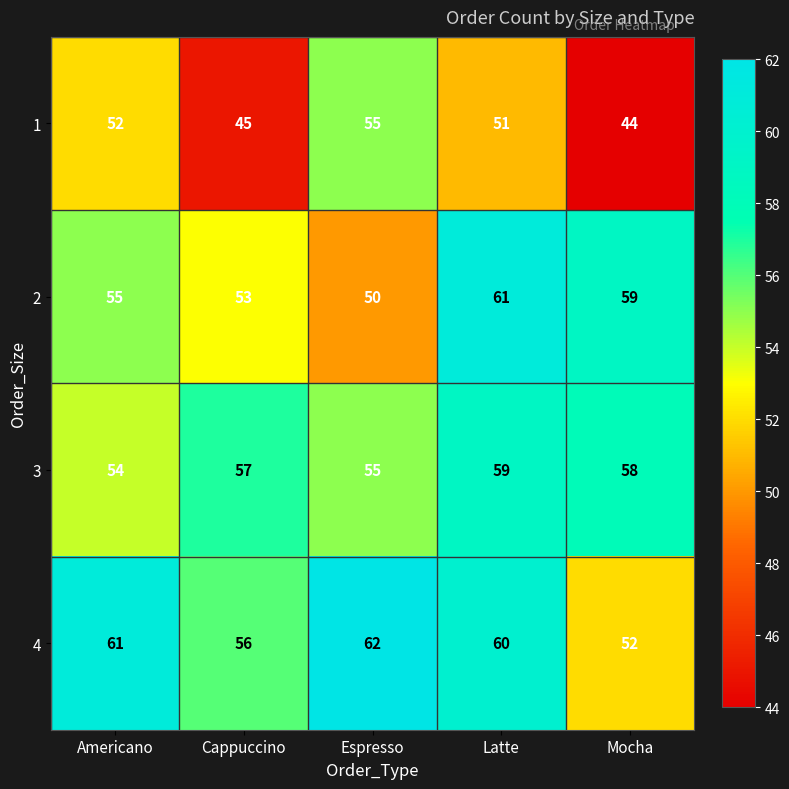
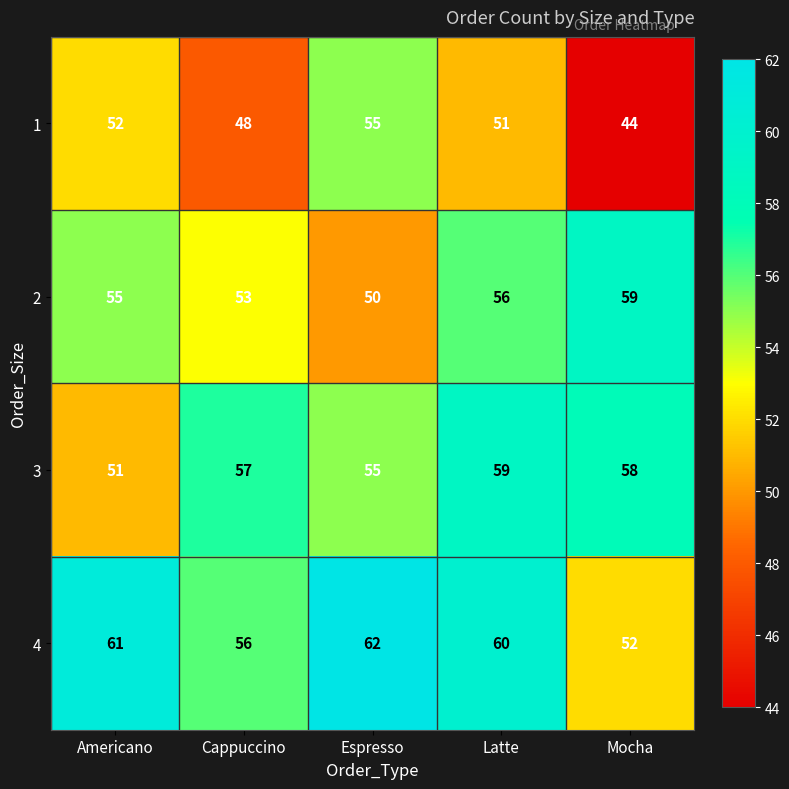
  {
    "1": {
      "Americano": 52,
-     "Cappuccino": 45,
+     "Cappuccino": 48,
      "Espresso": 55,
      "Latte": 51,
      "Mocha": 44
    },
    "2": {
      "Americano": 55,
      "Cappuccino": 53,
      "Espresso": 50,
-     "Latte": 61,
+     "Latte": 56,
      "Mocha": 59
    },
    "3": {
-     "Americano": 54,
+     "Americano": 51,
      "Cappuccino": 57,
      "Espresso": 55,
      "Latte": 59,
      "Mocha": 58
    },
    "4": {
      "Americano": 61,
      "Cappuccino": 56,
      "Espresso": 62,
      "Latte": 60,
      "Mocha": 52
    }
  }
